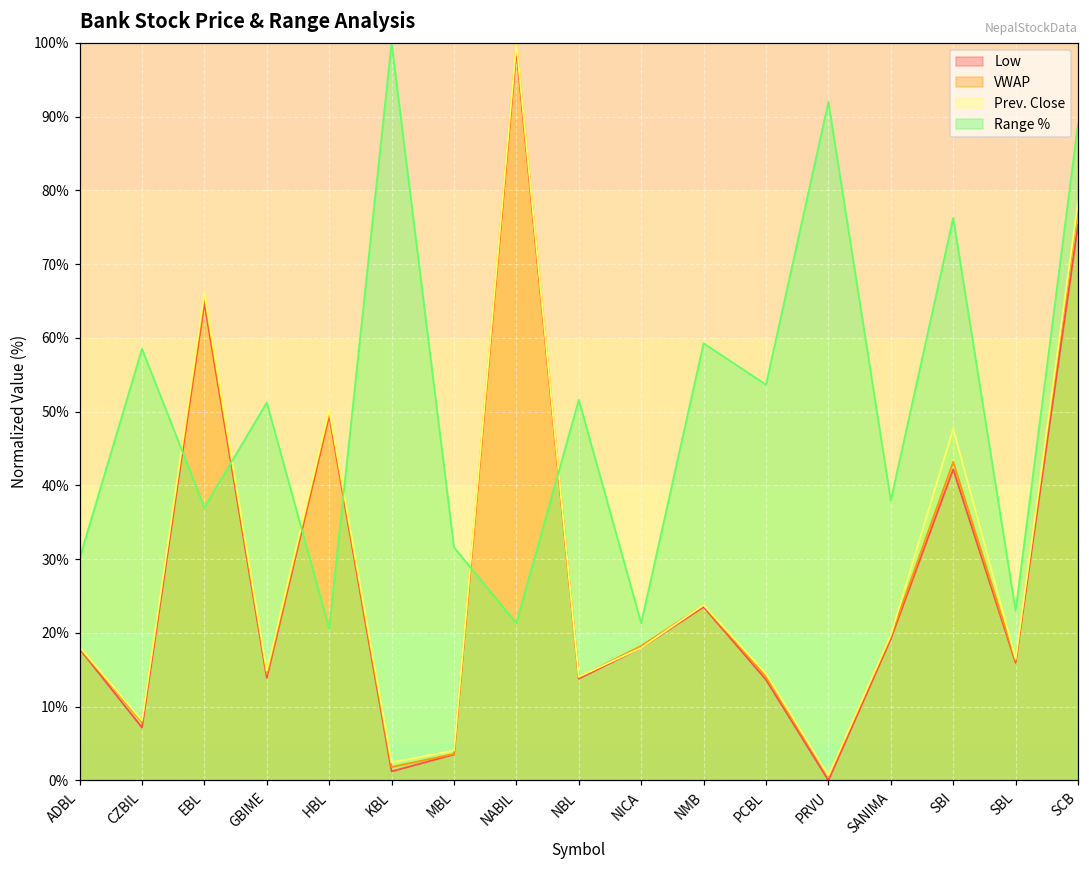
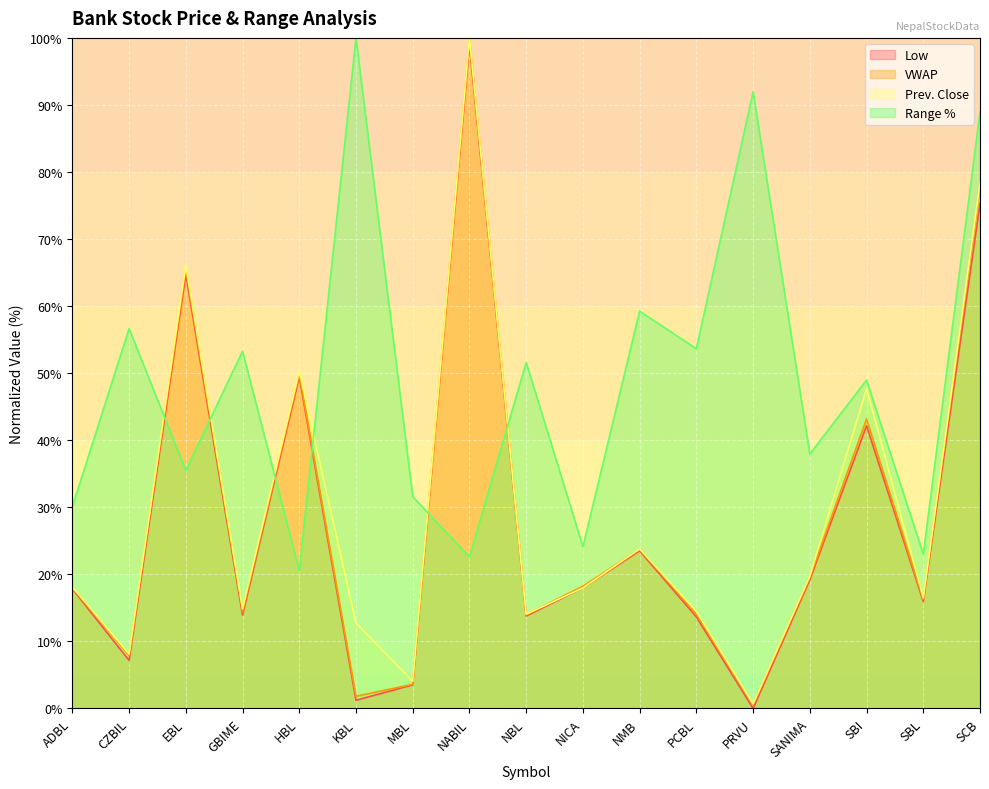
  {
    "Prev. Close": {
      "EBL": "66%",
      "GBIME": "15%",
-     "KBL": "2%",
+     "KBL": "13%",
      "MBL": "4%",
      "PCBL": "14%",
      "SBI": "48%",
      "SCB": "78%"
    },
    "Range %": {
      "ADBL": "30%",
-     "CZBIL": "59%",
-     "EBL": "37%",
-     "GBIME": "51%",
+     "CZBIL": "57%",
+     "EBL": "36%",
+     "GBIME": "53%",
      "HBL": "21%",
      "KBL": "100%",
      "MBL": "32%",
-     "NABIL": "21%",
+     "NABIL": "23%",
      "NBL": "52%",
-     "NICA": "21%",
+     "NICA": "24%",
      "NMB": "59%",
      "PCBL": "54%",
      "PRVU": "92%",
      "SANIMA": "38%",
-     "SBI": "76%",
+     "SBI": "49%",
      "SBL": "23%",
      "SCB": "89%"
    }
  }
